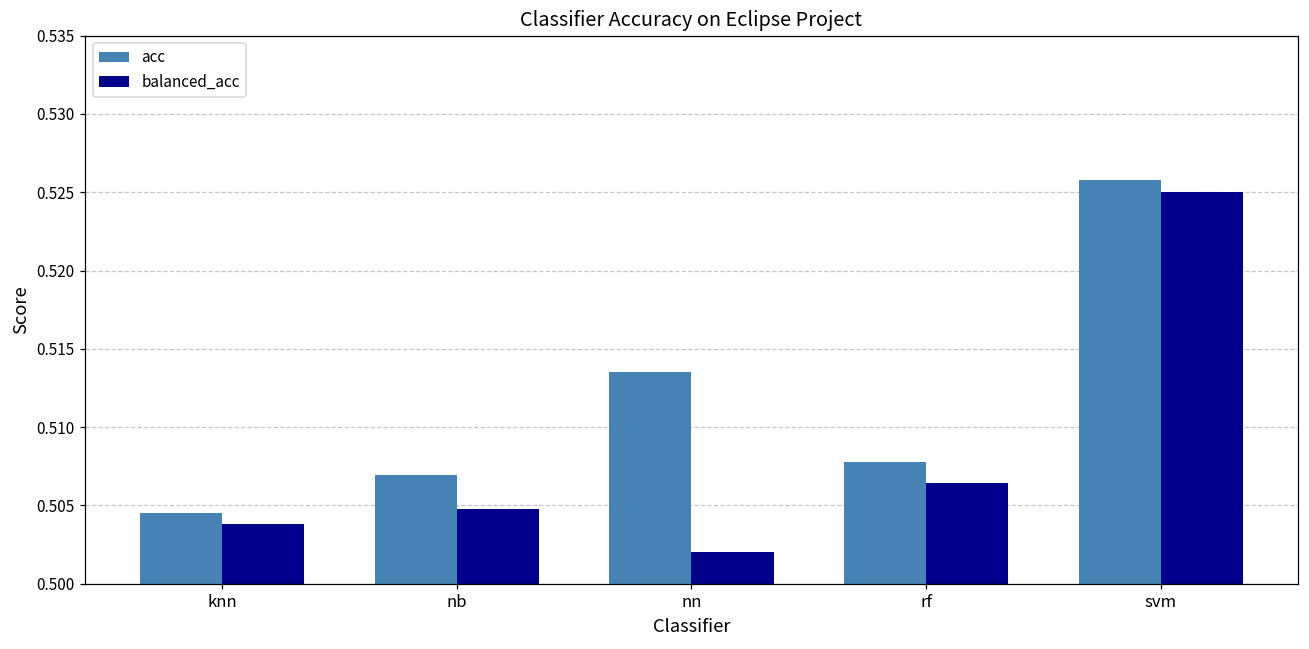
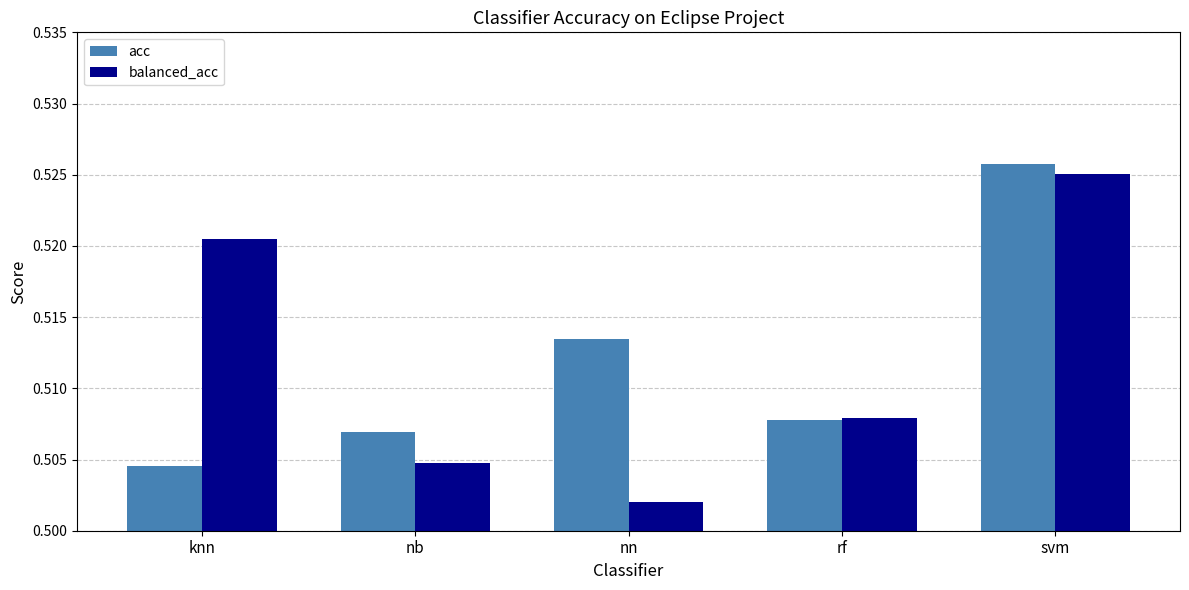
  {
    "acc": {
      "knn": 0.5045,
      "nb": 0.5069,
      "nn": 0.5135,
      "rf": 0.5078,
      "svm": 0.5258
    },
    "balanced_acc": {
-     "knn": 0.5038,
+     "knn": 0.5205,
      "nb": 0.5048,
      "nn": 0.5020,
-     "rf": 0.5065,
+     "rf": 0.5080,
      "svm": 0.5250
    }
  }
